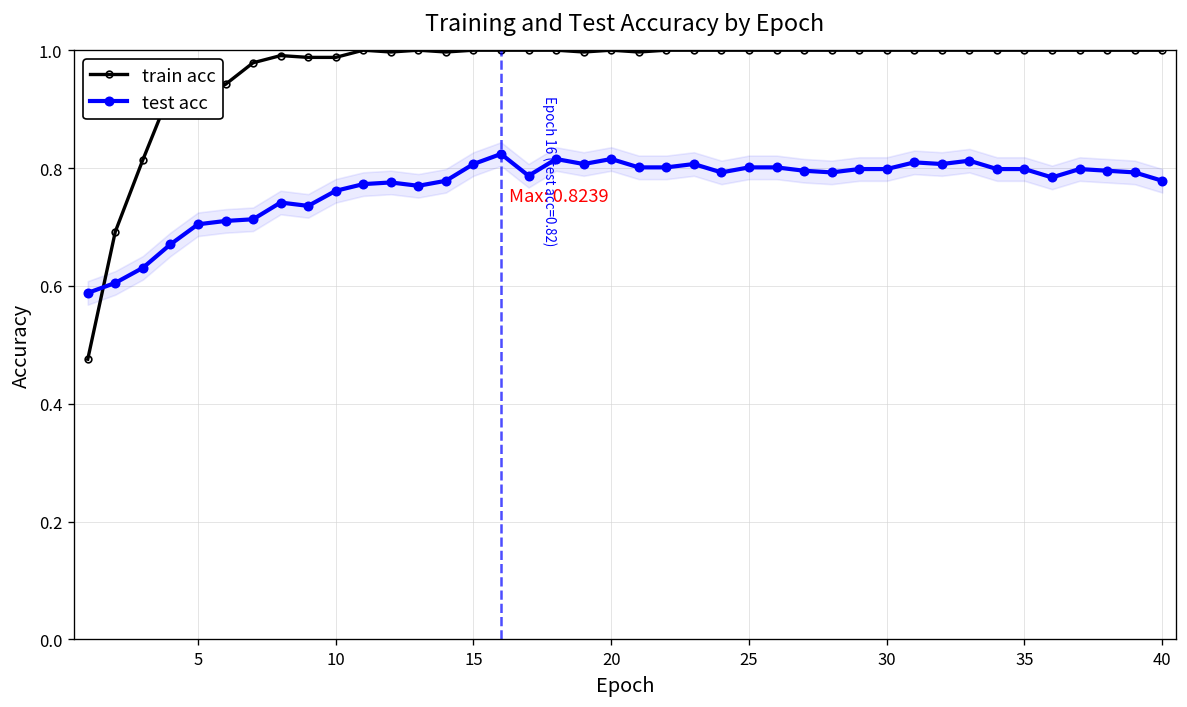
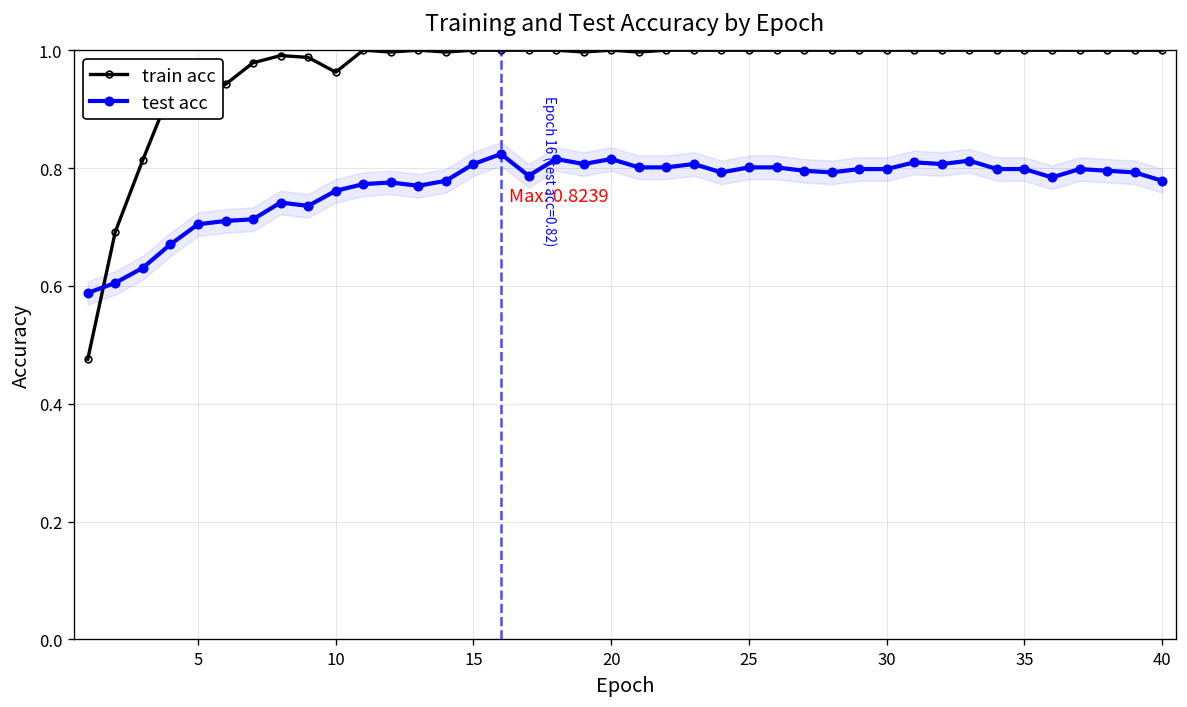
  {
    "train acc": {
-     "10": 0.99,
+     "10": 0.96,
      "15": 1.00,
      "20": 1.00,
      "25": 1.00,
      "30": 1.00,
      "35": 1.00,
      "40": 1.00
    }
  }
